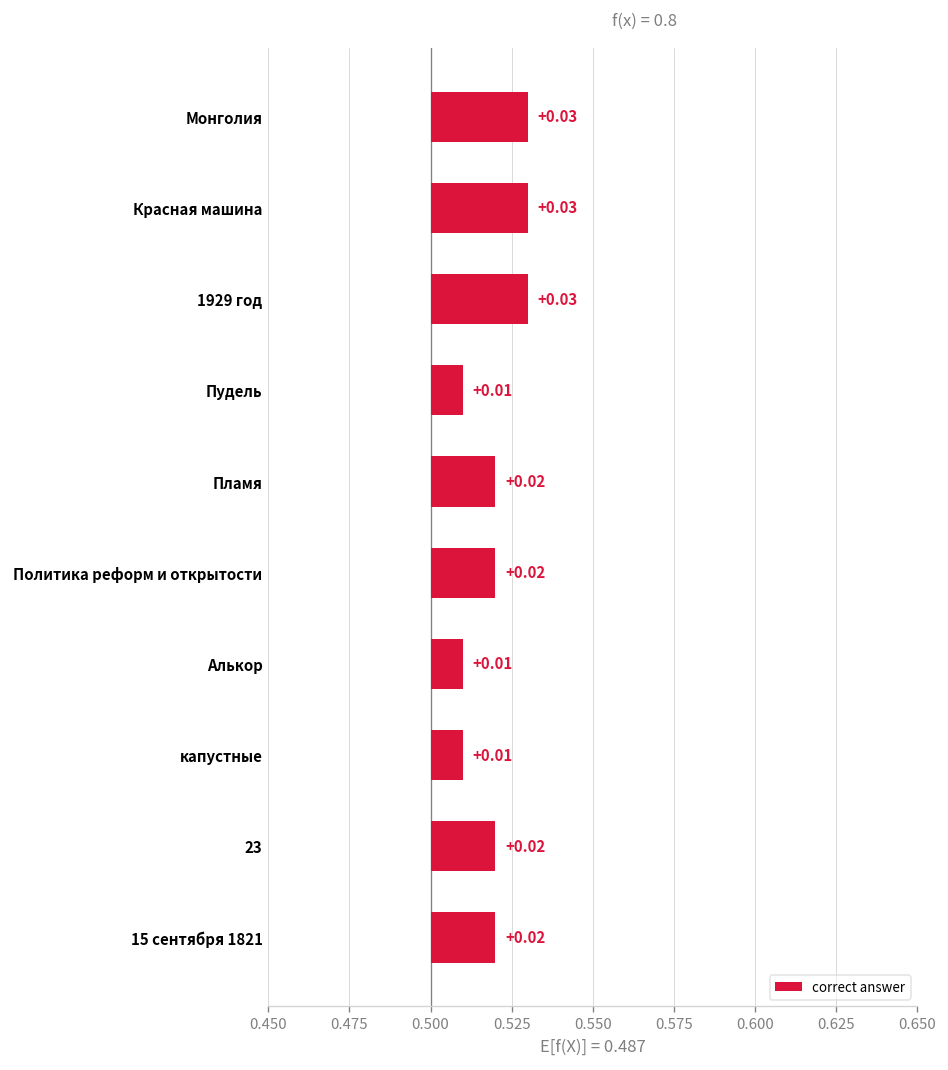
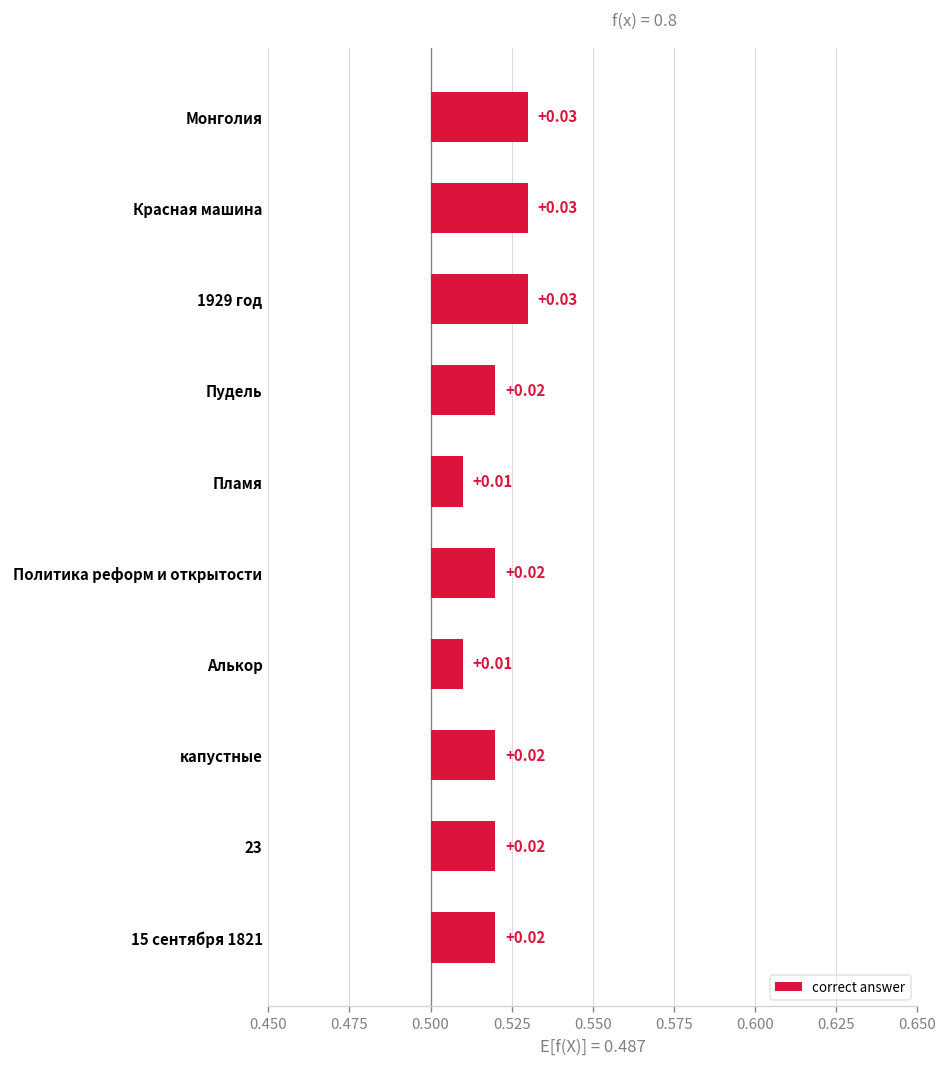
  {
    "Монголия": "+0.03",
    "Красная машина": "+0.03",
    "1929 год": "+0.03",
-   "Пудель": "+0.01",
-   "Пламя": "+0.02",
+   "Пудель": "+0.02",
+   "Пламя": "+0.01",
    "Политика реформ и открытости": "+0.02",
    "Алькор": "+0.01",
-   "капустные": "+0.01",
+   "капустные": "+0.02",
    "23": "+0.02",
    "15 сентября 1821": "+0.02"
  }
